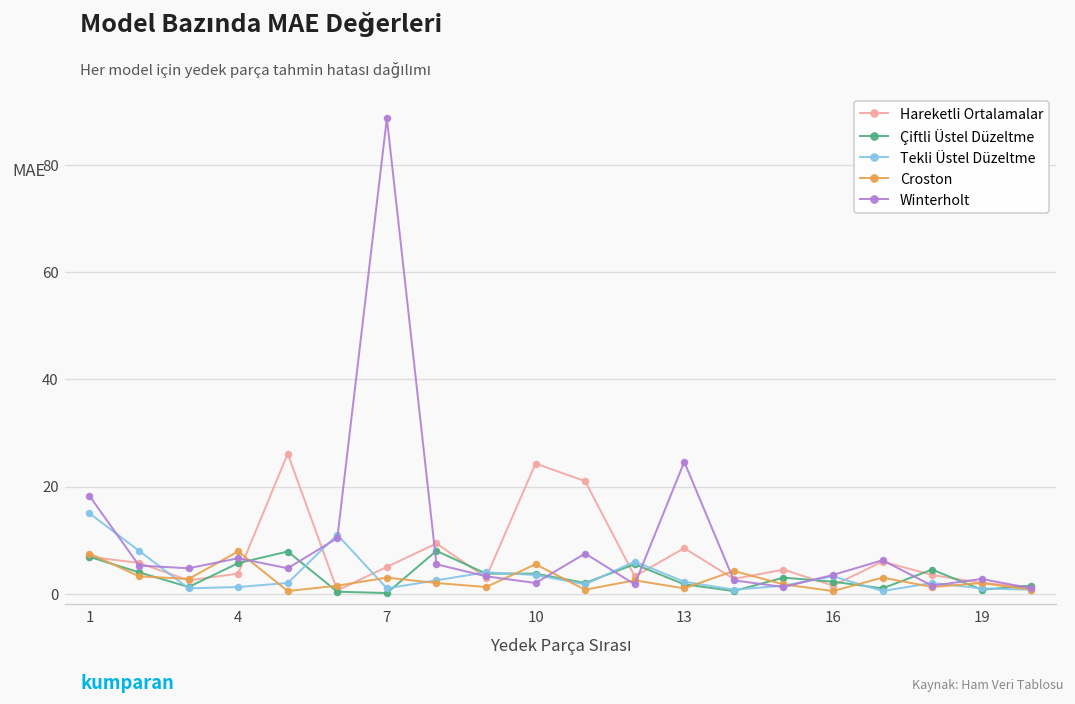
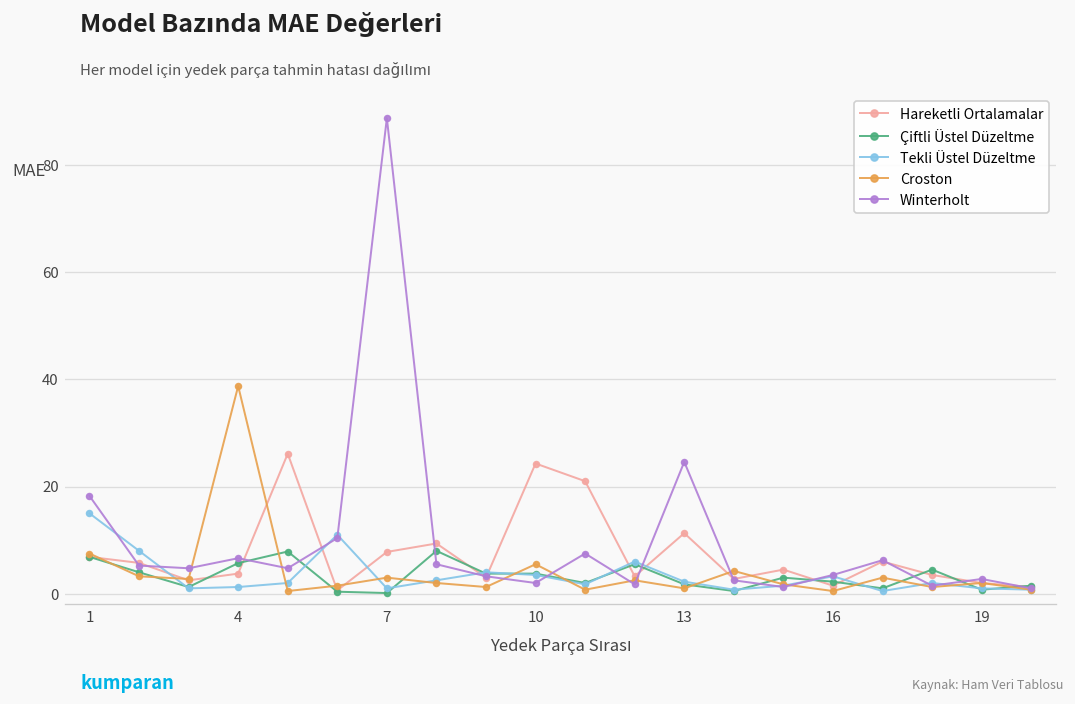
  {
    "Hareketli Ortalamalar": {
      "4": 4,
-     "7": 5,
+     "7": 8,
      "10": 24,
-     "13": 9,
+     "13": 11,
      "16": 2
    },
    "Çiftli Üstel Düzeltme": {
      "4": 6,
      "7": 0,
      "16": 2
    },
    "Tekli Üstel Düzeltme": {
      "1": 15,
      "4": 1,
      "7": 1
    },
    "Croston": {
      "1": 8,
-     "4": 8,
+     "4": 39,
      "7": 3,
      "10": 6,
      "13": 1,
      "16": 1
    },
    "Winterholt": {
      "1": 18,
      "4": 7,
      "7": 89,
      "10": 2,
      "13": 25,
      "19": 3
    }
  }
